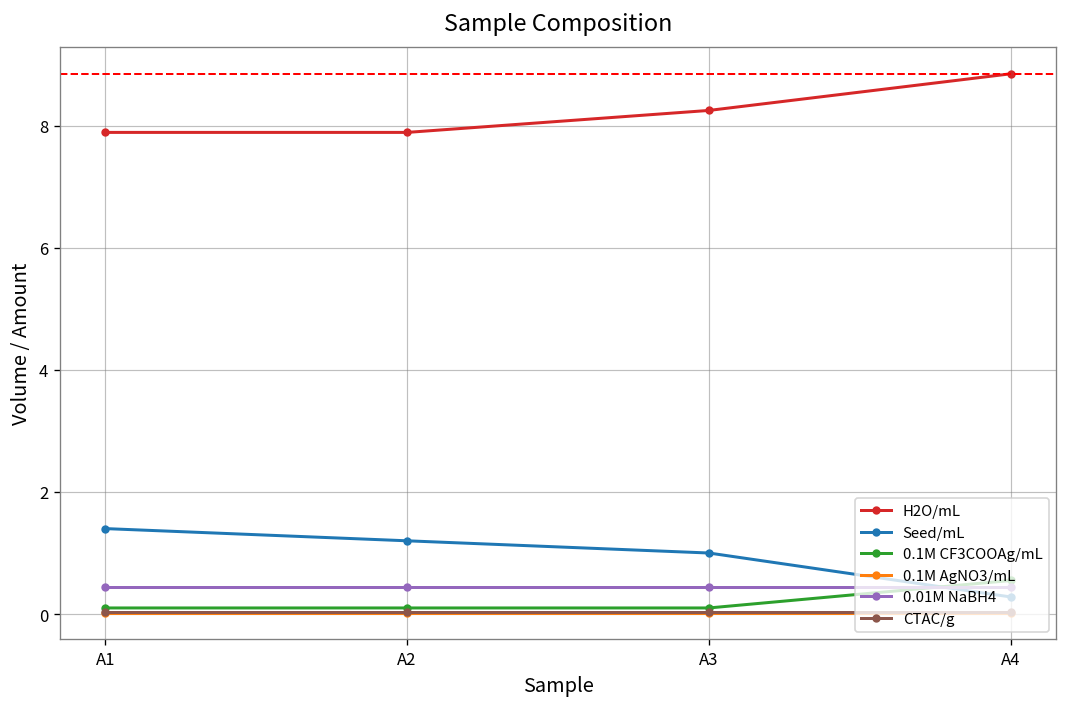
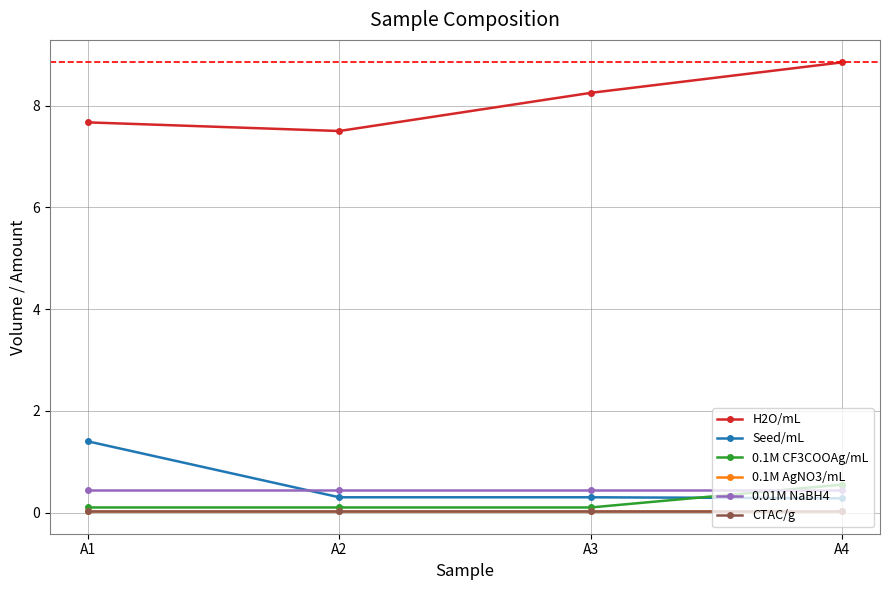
  {
    "H2O/mL": {
-     "A1": 7.9,
-     "A2": 7.9,
+     "A1": 7.7,
+     "A2": 7.5,
      "A3": 8.3,
      "A4": 8.9
    },
    "Seed/mL": {
      "A1": 1.4,
-     "A2": 1.2,
-     "A3": 1.0
+     "A2": 0.3,
+     "A3": 0.3
    },
    "0.1M CF3COOAg/mL": {
      "A1": 0.1,
      "A2": 0.1,
      "A3": 0.1
    },
    "0.01M NaBH4": {
      "A1": 0.5,
      "A2": 0.5,
      "A3": 0.5
    }
  }
